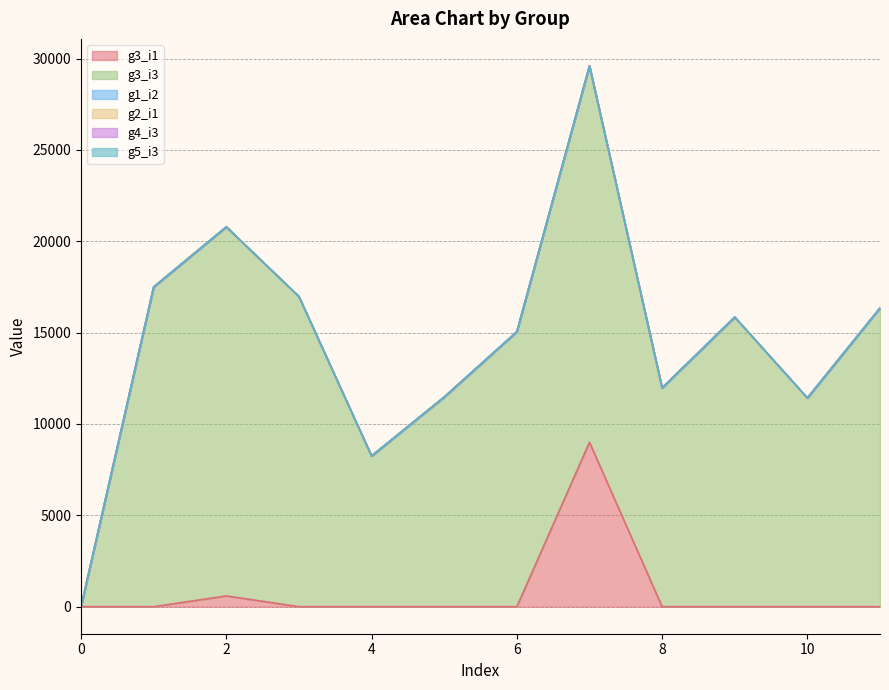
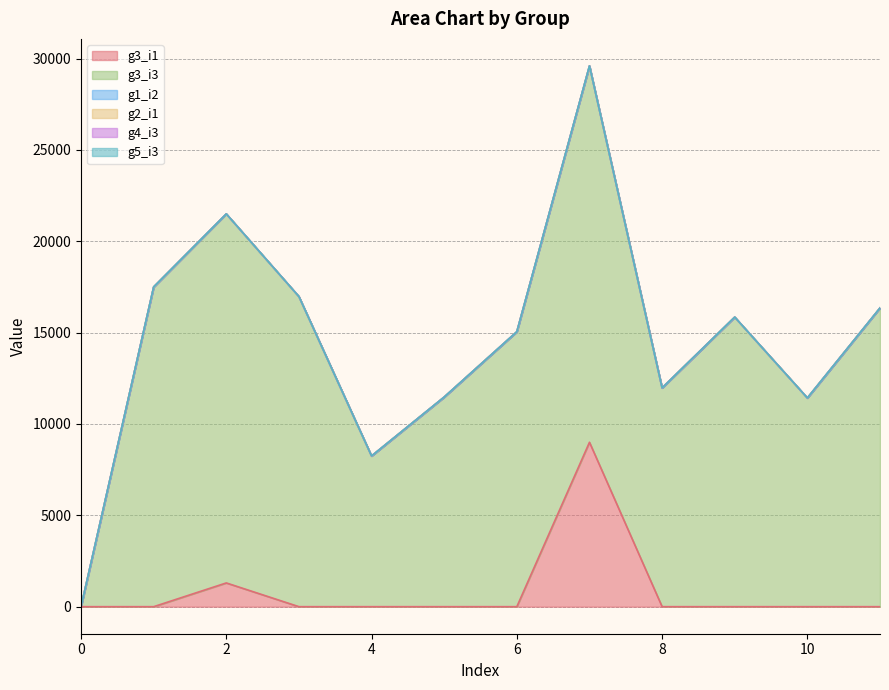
  {
    "g3_i1": {
-     "2": 600,
+     "2": 1300,
      "4": 0,
      "6": 0,
      "8": 0,
      "10": 0
    }
  }
